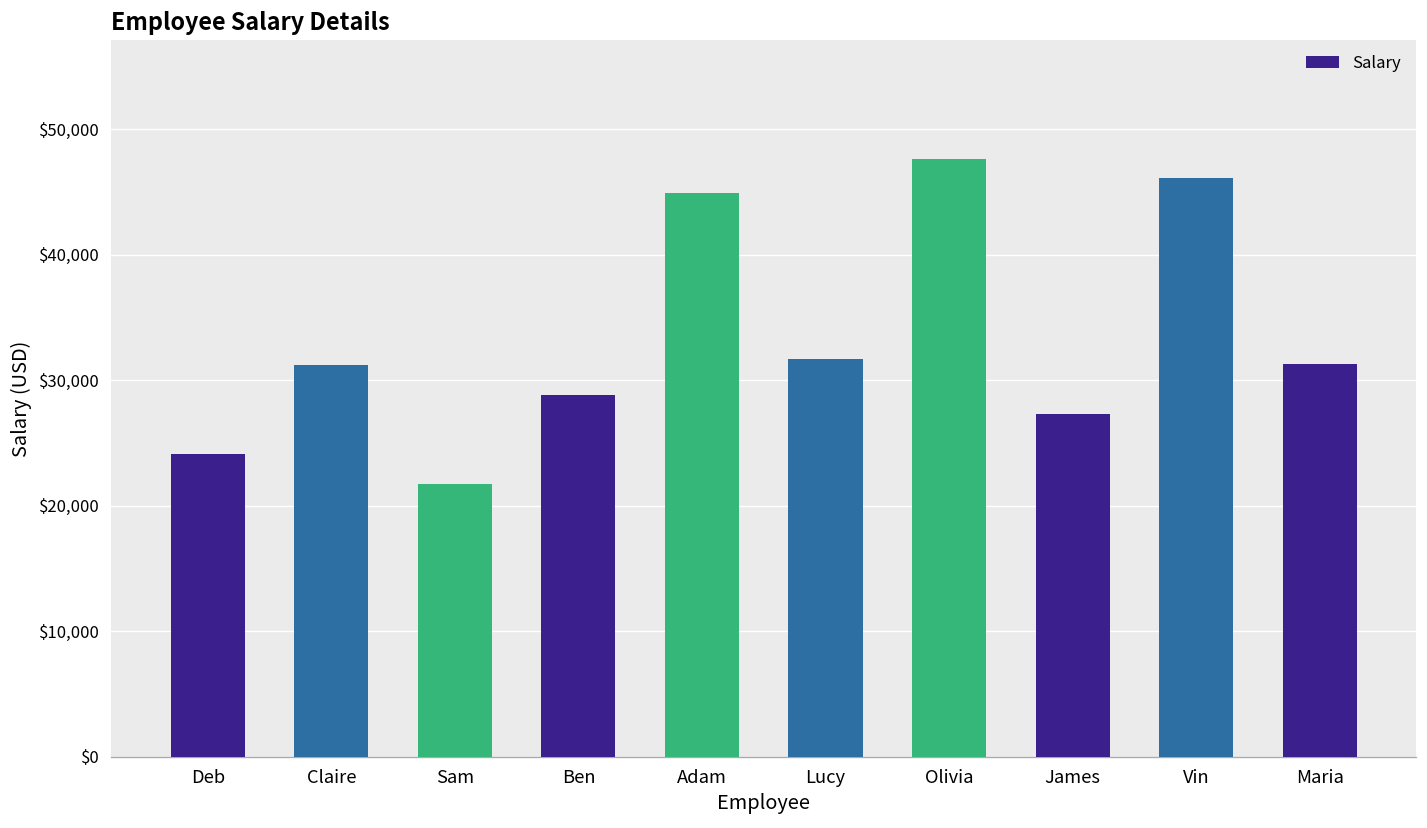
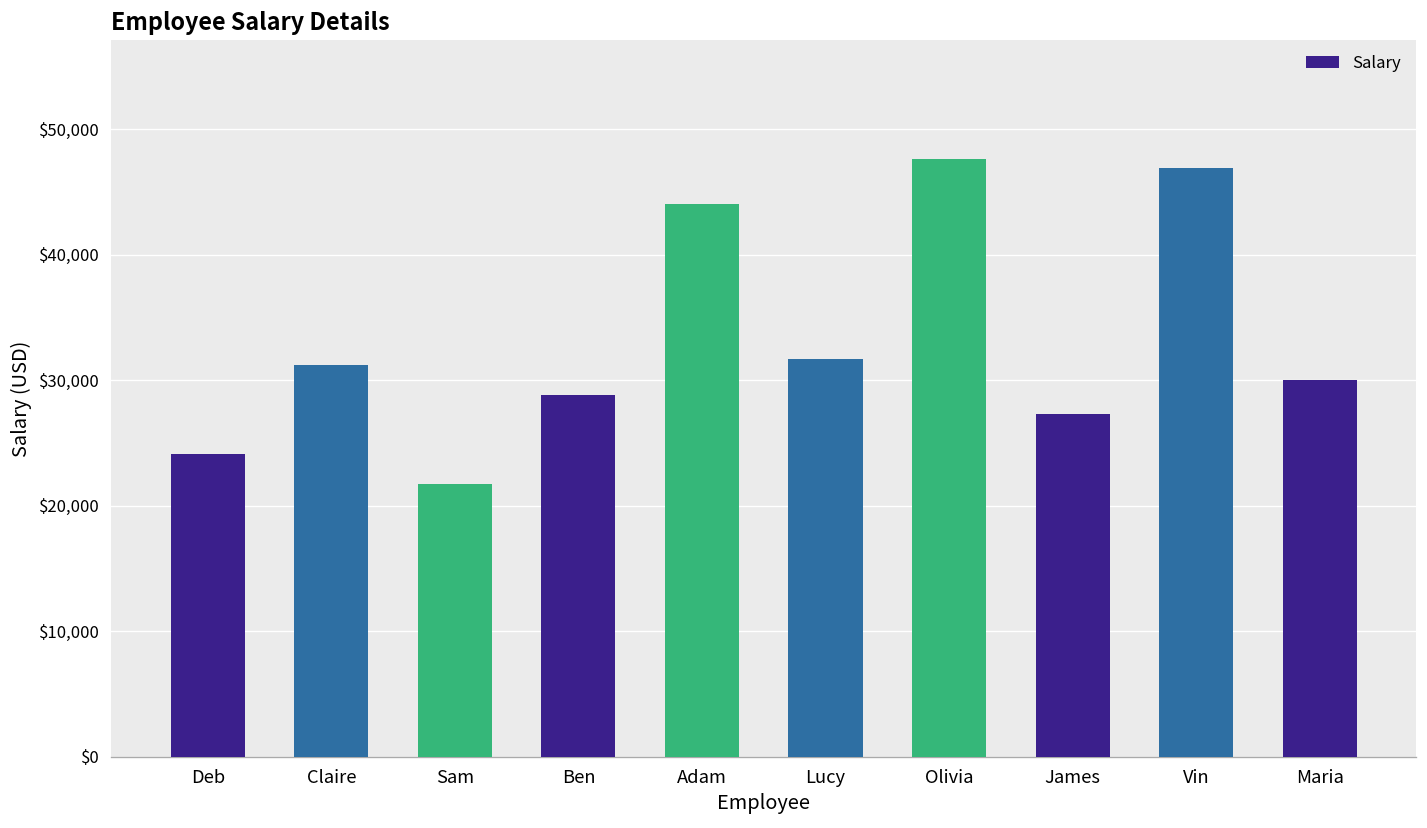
  {
    "Deb": "$24,100",
    "Claire": "$31,200",
    "Sam": "$21,700",
    "Ben": "$28,900",
-   "Adam": "$44,900",
+   "Adam": "$44,100",
    "Lucy": "$31,700",
    "Olivia": "$47,600",
    "James": "$27,300",
-   "Vin": "$46,100",
-   "Maria": "$31,300"
+   "Vin": "$46,900",
+   "Maria": "$30,000"
  }
